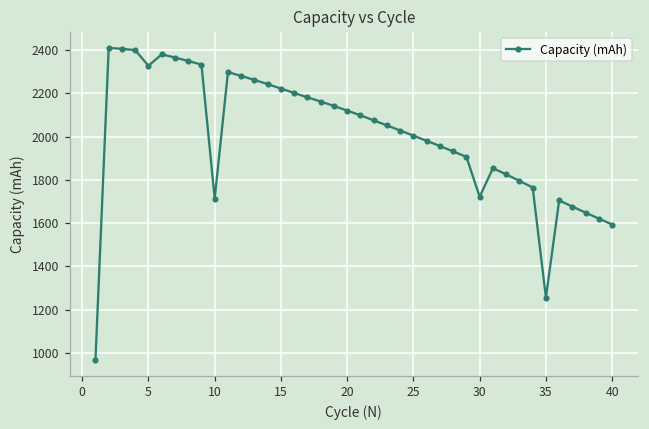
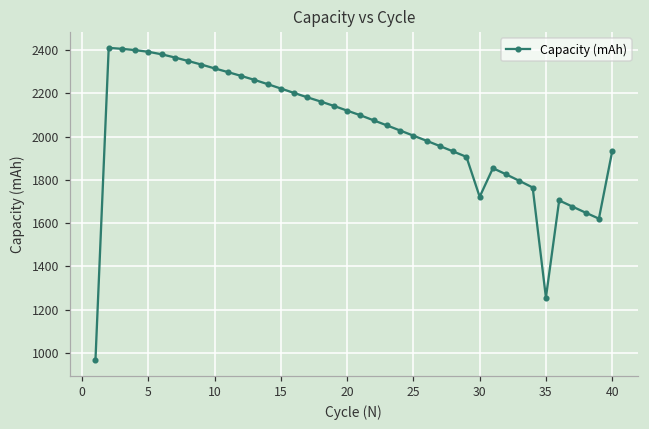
  {
-   "5": 2330,
-   "10": 1710,
+   "5": 2390,
+   "10": 2310,
    "15": 2220,
    "20": 2120,
    "25": 2000,
    "30": 1720,
    "35": 1260,
-   "40": 1590
+   "40": 1930
  }
